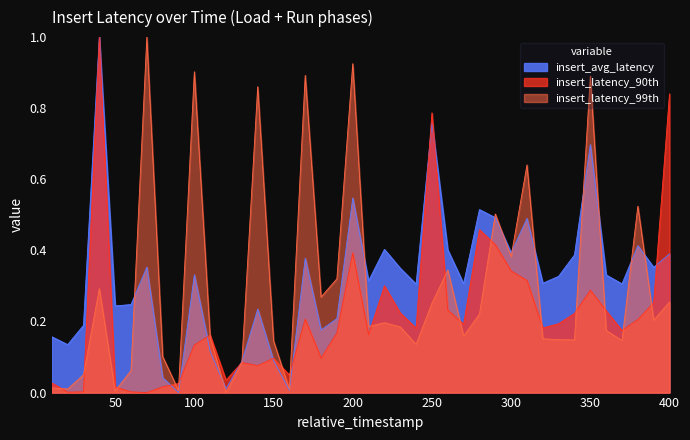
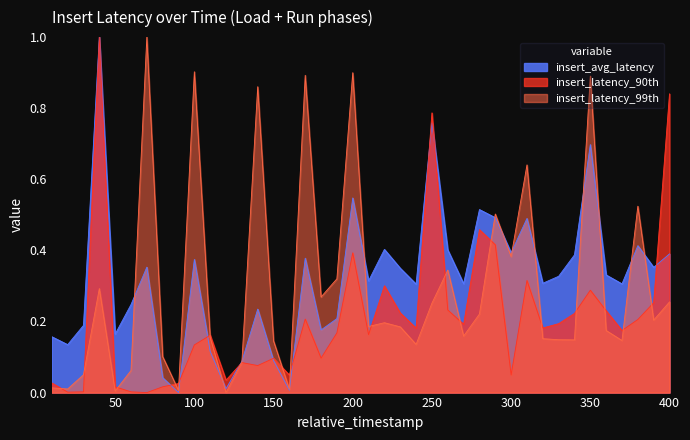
  {
    "insert_avg_latency": {
-     "50": 0.24,
-     "100": 0.33,
+     "50": 0.16,
+     "100": 0.37,
      "200": 0.55,
      "250": 0.76,
      "300": 0.39,
      "350": 0.70,
      "400": 0.39
    },
    "insert_latency_90th": {
      "50": 0.02,
      "100": 0.13,
      "200": 0.39,
      "250": 0.79,
-     "300": 0.34,
+     "300": 0.05,
      "350": 0.29,
      "400": 0.84
    },
    "insert_latency_99th": {
      "50": 0.00,
      "100": 0.90,
      "150": 0.15,
-     "200": 0.93,
+     "200": 0.90,
      "250": 0.25,
      "300": 0.38,
      "400": 0.26
    }
  }
